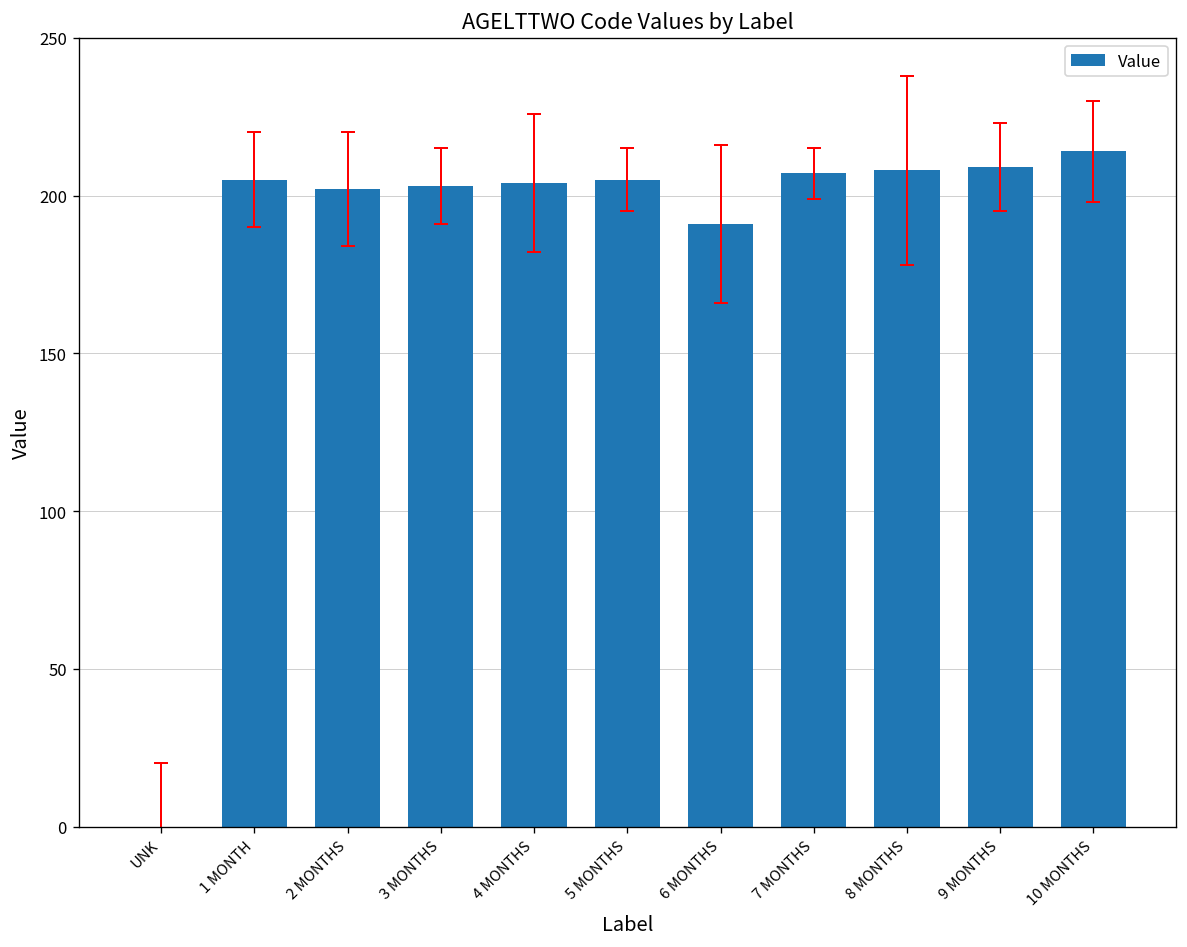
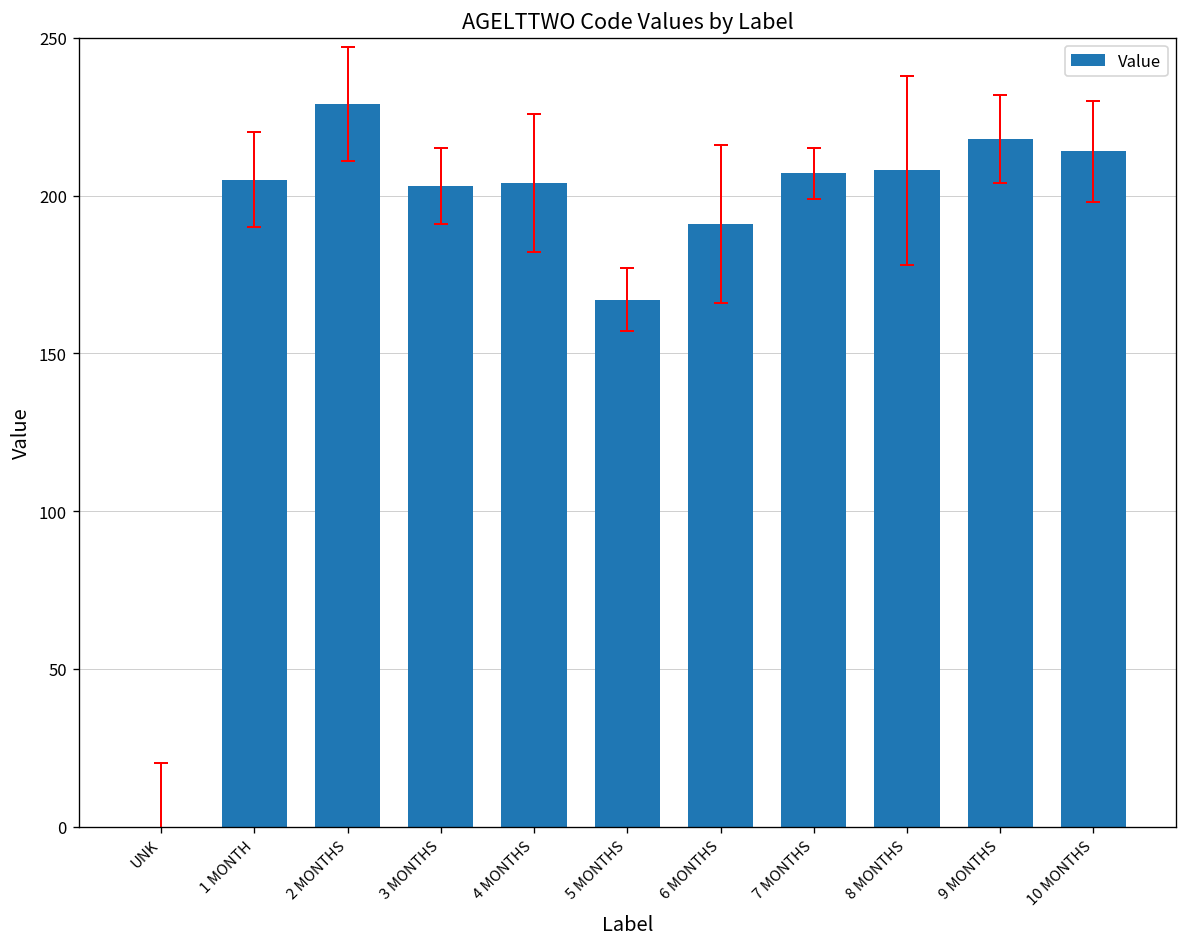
  {
    "Value": {
      "UNK": 0,
      "1 MONTH": 205,
-     "2 MONTHS": 202,
+     "2 MONTHS": 229,
      "3 MONTHS": 203,
      "4 MONTHS": 204,
-     "5 MONTHS": 205,
+     "5 MONTHS": 167,
      "6 MONTHS": 191,
      "7 MONTHS": 207,
      "8 MONTHS": 208,
-     "9 MONTHS": 209,
+     "9 MONTHS": 218,
      "10 MONTHS": 214
    }
  }
